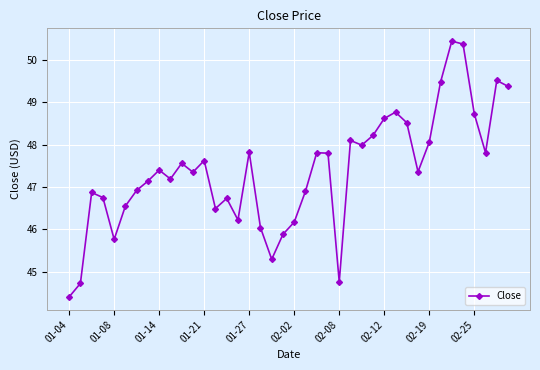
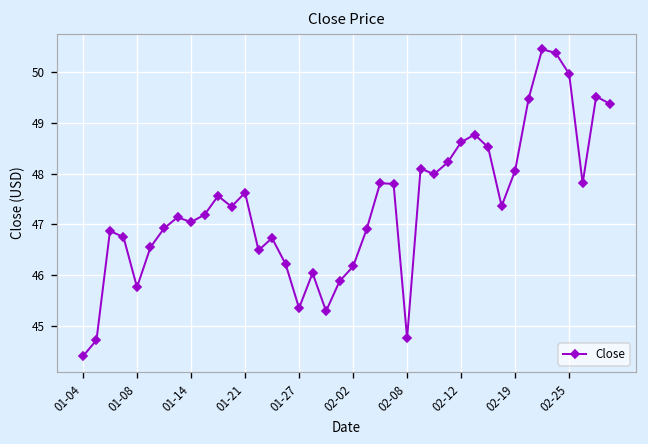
  {
    "01-04": 44.4,
    "01-08": 45.8,
-   "01-14": 47.4,
+   "01-14": 47.0,
    "01-21": 47.6,
-   "01-27": 47.8,
+   "01-27": 45.3,
    "02-02": 46.2,
    "02-08": 44.8,
    "02-12": 48.6,
    "02-19": 48.1,
-   "02-25": 48.7
+   "02-25": 50.0
  }
